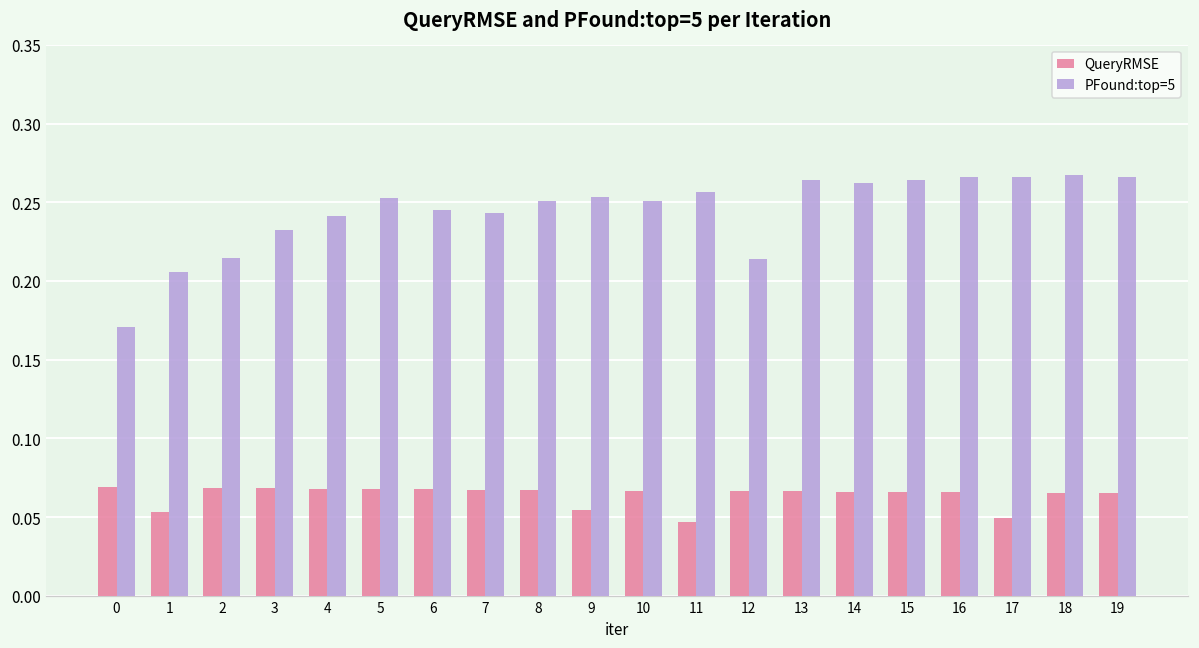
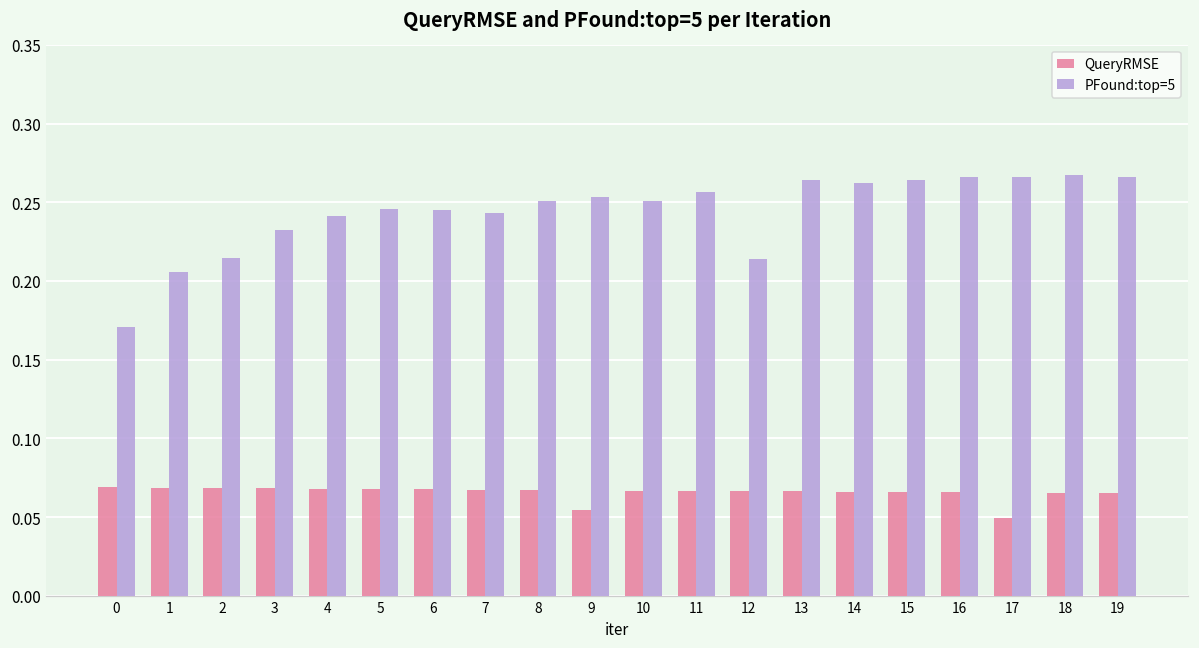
  {
    "QueryRMSE": {
      "0": 0.069,
-     "1": 0.053,
+     "1": 0.069,
      "2": 0.068,
      "3": 0.068,
      "4": 0.068,
      "5": 0.068,
      "6": 0.068,
      "7": 0.067,
      "8": 0.067,
      "9": 0.054,
      "10": 0.067,
-     "11": 0.047,
+     "11": 0.067,
      "12": 0.067,
      "13": 0.066,
      "14": 0.066,
      "15": 0.066,
      "16": 0.066,
      "17": 0.050,
      "18": 0.066,
      "19": 0.065
    },
    "PFound:top=5": {
      "0": 0.171,
      "1": 0.206,
      "2": 0.214,
      "3": 0.232,
      "4": 0.241,
-     "5": 0.253,
+     "5": 0.246,
      "6": 0.245,
      "7": 0.243,
      "8": 0.251,
      "9": 0.253,
      "10": 0.251,
      "11": 0.257,
      "12": 0.214,
      "13": 0.264,
      "14": 0.262,
      "15": 0.264,
      "16": 0.266,
      "17": 0.266,
      "18": 0.267,
      "19": 0.266
    }
  }
